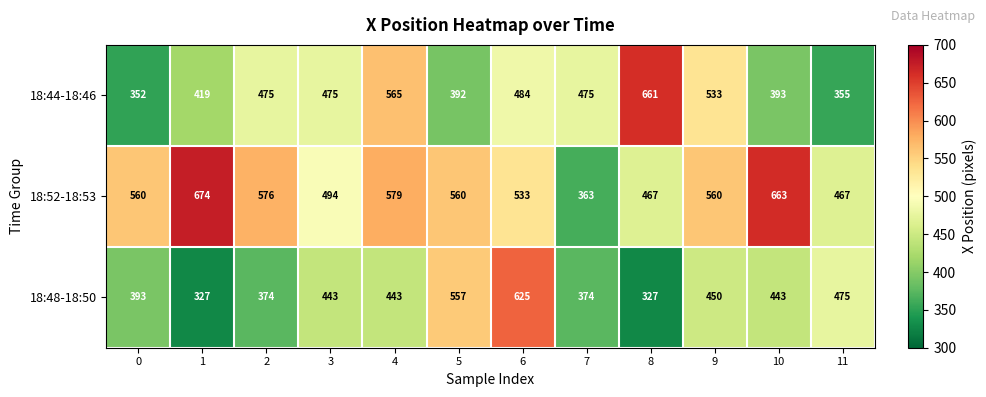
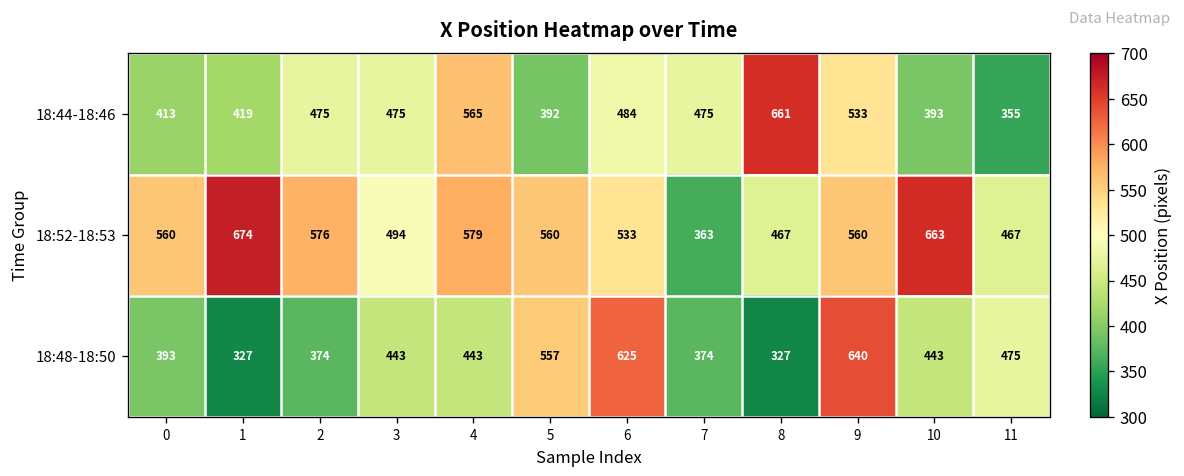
  {
    "18:44-18:46": {
-     "0": 352,
+     "0": 413,
      "1": 419,
      "2": 475,
      "3": 475,
      "4": 565,
      "5": 392,
      "6": 484,
      "7": 475,
      "8": 661,
      "9": 533,
      "10": 393,
      "11": 355
    },
    "18:52-18:53": {
      "0": 560,
      "1": 674,
      "2": 576,
      "3": 494,
      "4": 579,
      "5": 560,
      "6": 533,
      "7": 363,
      "8": 467,
      "9": 560,
      "10": 663,
      "11": 467
    },
    "18:48-18:50": {
      "0": 393,
      "1": 327,
      "2": 374,
      "3": 443,
      "4": 443,
      "5": 557,
      "6": 625,
      "7": 374,
      "8": 327,
-     "9": 450,
+     "9": 640,
      "10": 443,
      "11": 475
    }
  }
